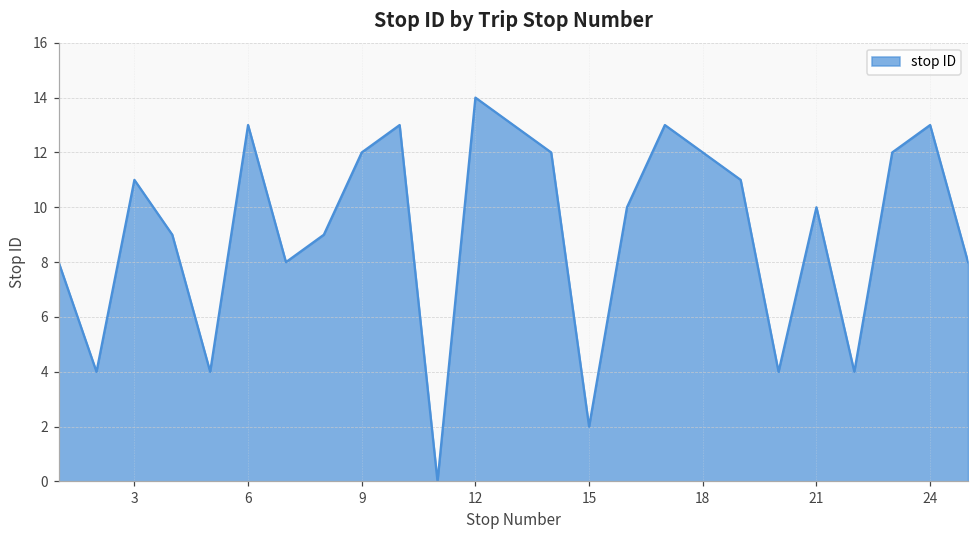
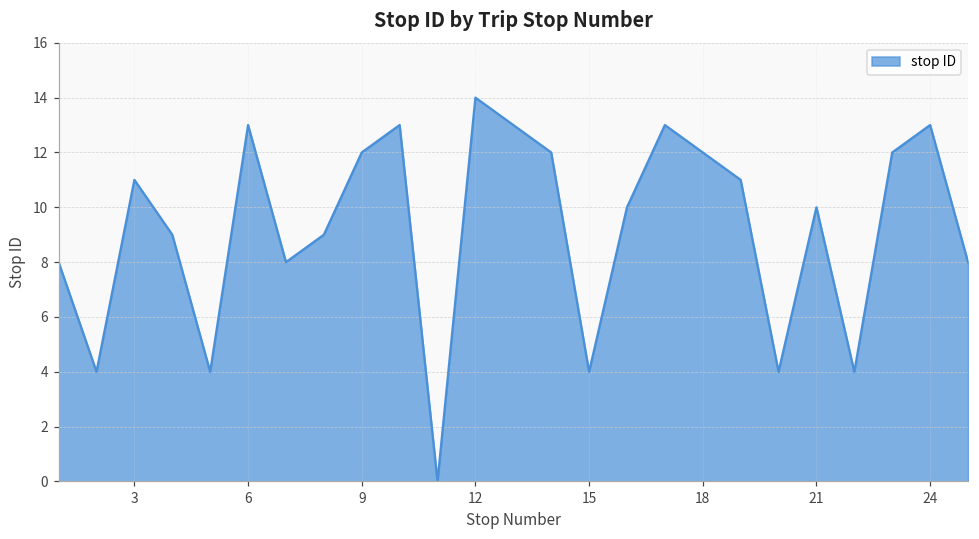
  {
    "3": 11,
    "6": 13,
    "9": 12,
    "12": 14,
-   "15": 2,
+   "15": 4,
    "18": 12,
    "21": 10,
    "24": 13
  }
